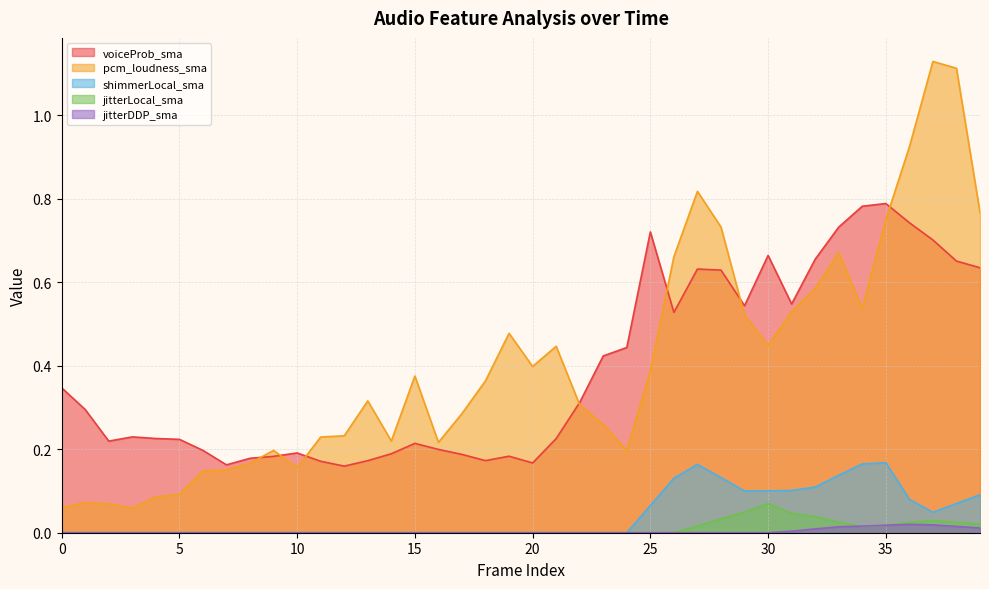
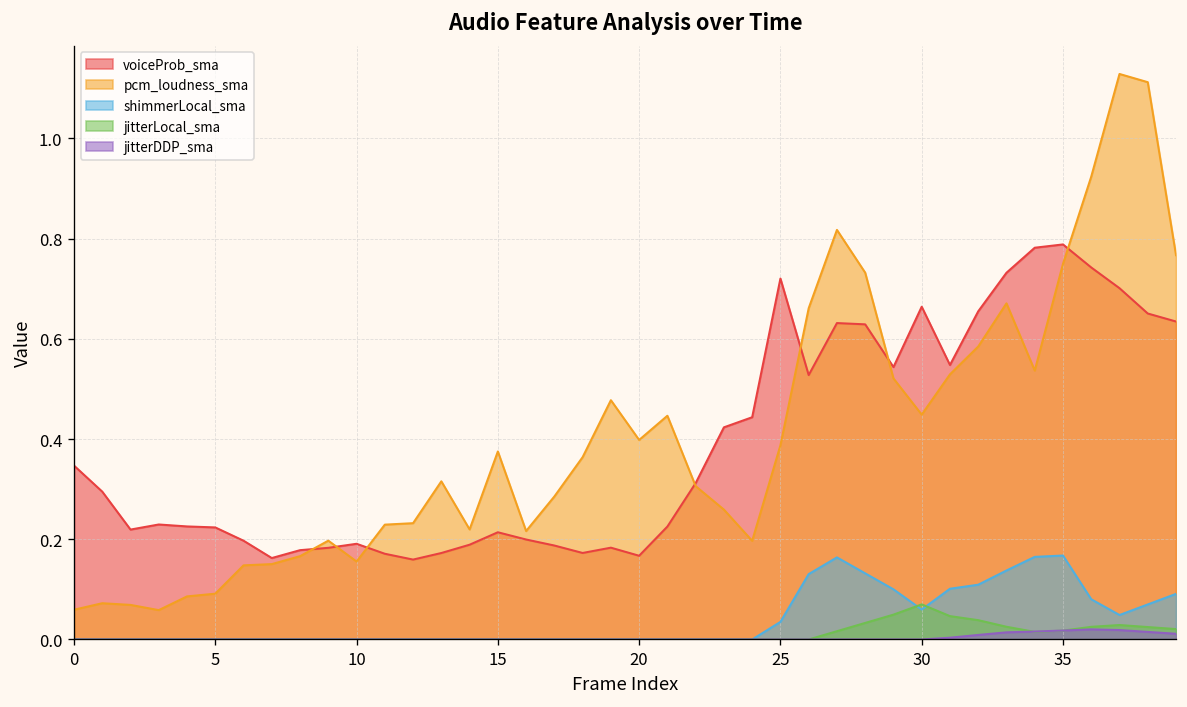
  {
    "voiceProb_sma": {
      "0": 0.35,
      "5": 0.22,
      "10": 0.19,
      "15": 0.21,
      "20": 0.17,
      "25": 0.72,
      "30": 0.66,
      "35": 0.79
    },
    "pcm_loudness_sma": {
      "0": 0.06,
      "5": 0.09,
      "10": 0.16,
      "15": 0.38,
      "20": 0.40,
      "25": 0.39,
      "30": 0.45,
      "35": 0.75
    },
    "shimmerLocal_sma": {
-     "25": 0.07,
-     "30": 0.10,
+     "25": 0.04,
+     "30": 0.06,
      "35": 0.17
    },
    "jitterLocal_sma": {
      "30": 0.07
    },
    "jitterDDP_sma": {
      "30": 0.00
    }
  }
